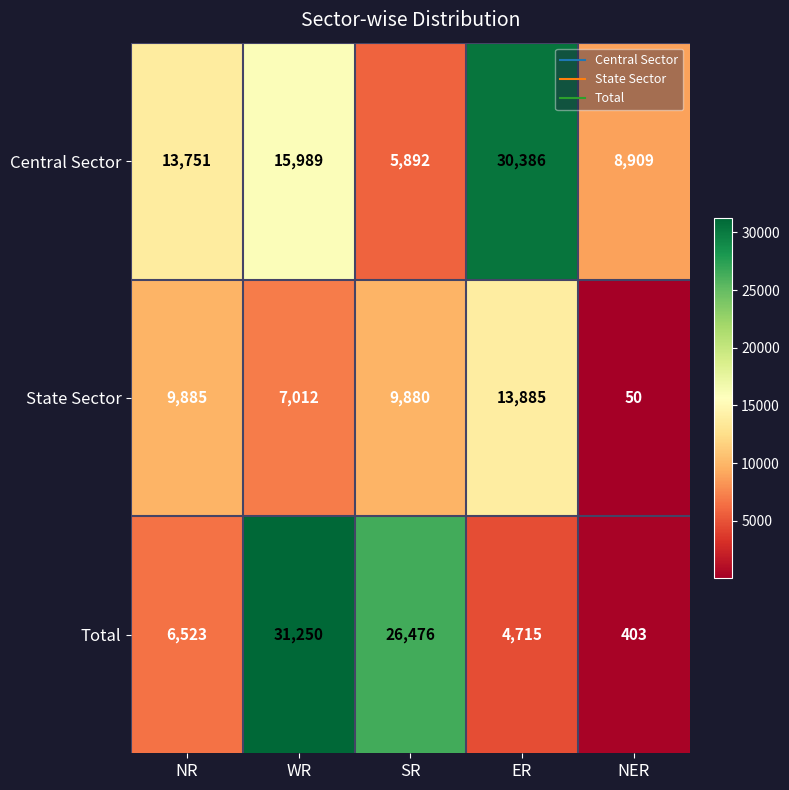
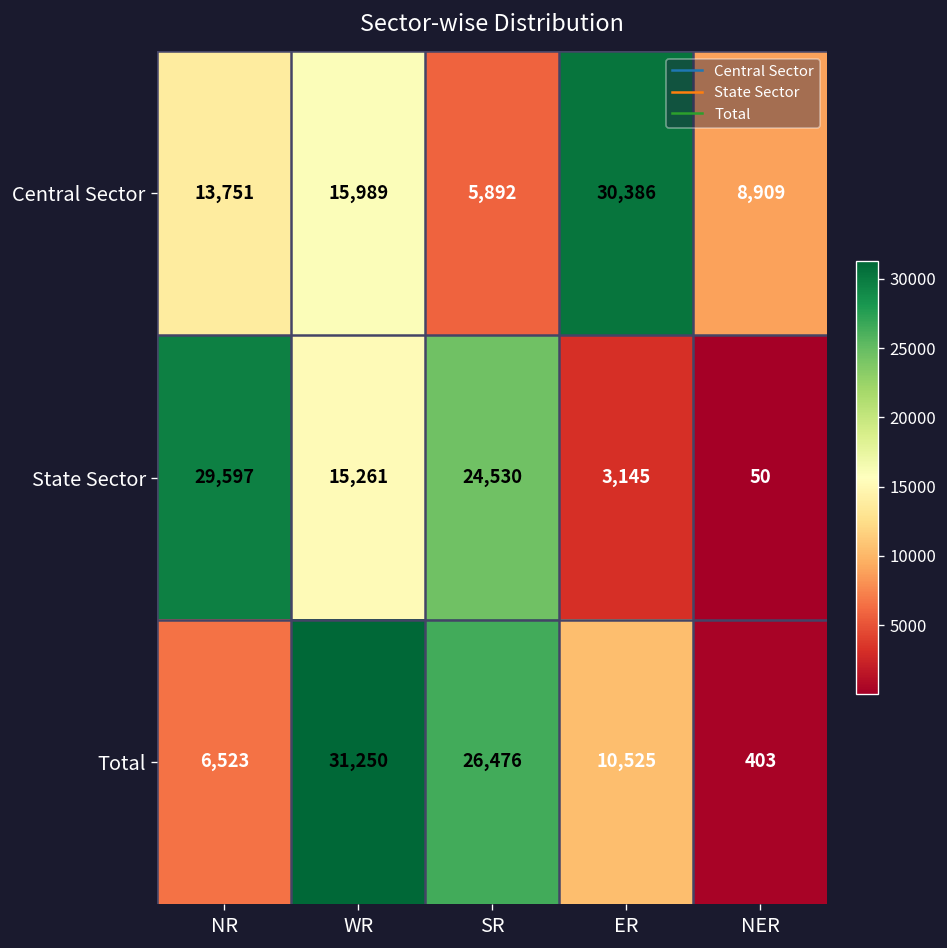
  {
    "Central Sector": {
      "NR": "13,751",
      "WR": "15,989",
      "SR": "5,892",
      "ER": "30,386",
      "NER": "8,909"
    },
    "State Sector": {
-     "NR": "9,885",
-     "WR": "7,012",
-     "SR": "9,880",
-     "ER": "13,885",
+     "NR": "29,597",
+     "WR": "15,261",
+     "SR": "24,530",
+     "ER": "3,145",
      "NER": "50"
    },
    "Total": {
      "NR": "6,523",
      "WR": "31,250",
      "SR": "26,476",
-     "ER": "4,715",
+     "ER": "10,525",
      "NER": "403"
    }
  }
